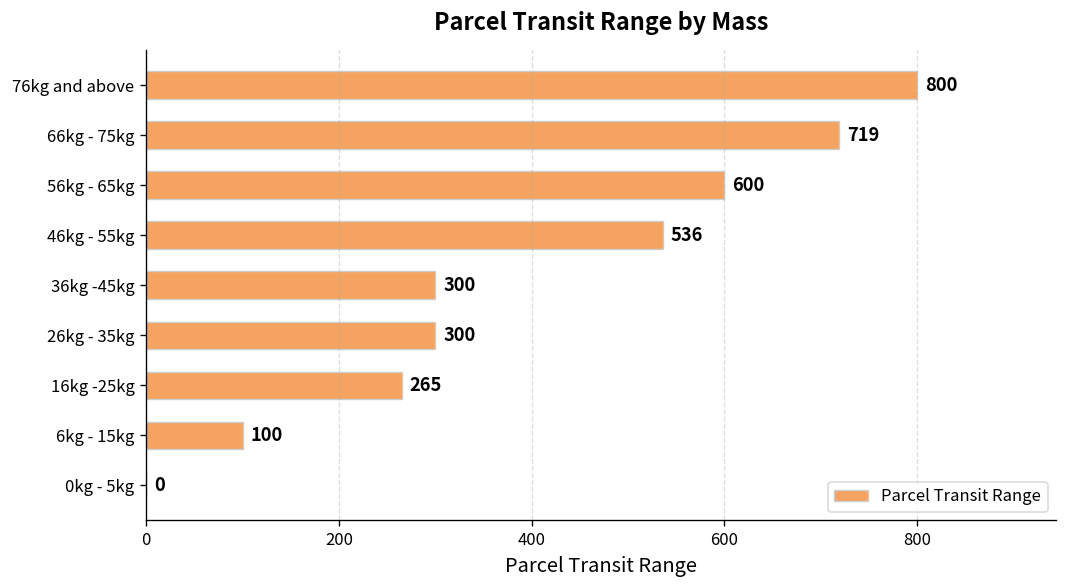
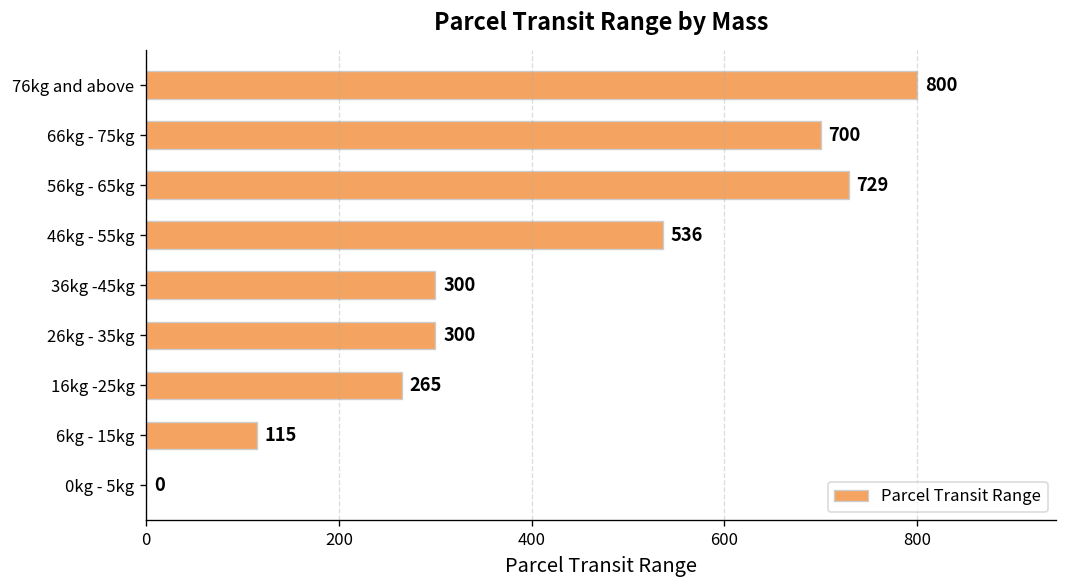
  {
    "76kg and above": 800,
-   "66kg - 75kg": 719,
-   "56kg - 65kg": 600,
+   "66kg - 75kg": 700,
+   "56kg - 65kg": 729,
    "46kg - 55kg": 536,
    "36kg -45kg": 300,
    "26kg - 35kg": 300,
    "16kg -25kg": 265,
-   "6kg - 15kg": 100,
+   "6kg - 15kg": 115,
    "0kg - 5kg": 0
  }
